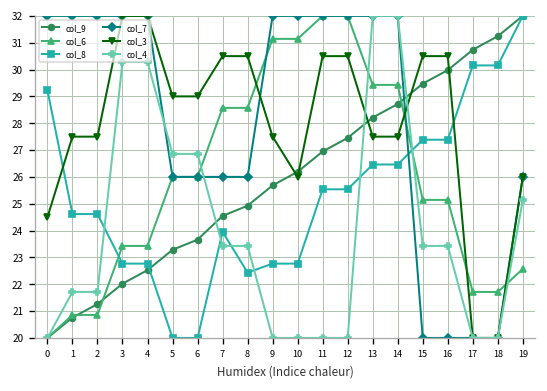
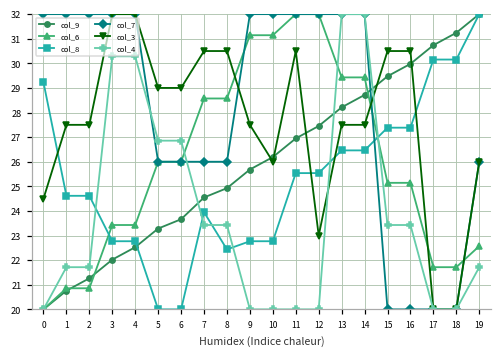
  {
    "col_8": {
      "0": 29.2,
      "1": 24.6,
      "2": 24.6,
      "3": 22.8,
      "4": 22.8,
      "5": 20.0,
      "6": 20.0,
      "7": 23.9,
      "8": 22.4,
      "9": 22.8,
      "10": 22.8,
      "11": 25.5,
      "12": 25.5,
      "13": 26.5,
      "14": 26.5,
      "15": 27.4,
      "16": 27.4,
      "17": 30.2,
      "18": 30.2
    },
    "col_7": {
      "0": 32.0,
      "1": 32.0,
      "2": 32.0,
      "7": 26.0,
      "8": 26.0,
      "9": 32.0,
      "10": 32.0,
      "15": 20.0,
      "16": 20.0
    },
    "col_3": {
      "0": 24.5,
      "1": 27.5,
      "2": 27.5,
      "5": 29.0,
      "6": 29.0,
      "7": 30.5,
      "8": 30.5,
      "9": 27.5,
      "10": 26.0,
      "11": 30.5,
-     "12": 30.5,
+     "12": 23.0,
      "13": 27.5,
      "14": 27.5,
      "15": 30.5,
      "16": 30.5
    },
    "col_4": {
      "1": 21.7,
      "2": 21.7,
      "5": 26.9,
      "6": 26.9,
      "7": 23.4,
      "8": 23.4,
      "9": 20.0,
      "10": 20.0,
      "11": 20.0,
      "12": 20.0,
      "15": 23.4,
      "16": 23.4,
-     "19": 25.1
+     "19": 21.7
    }
  }
